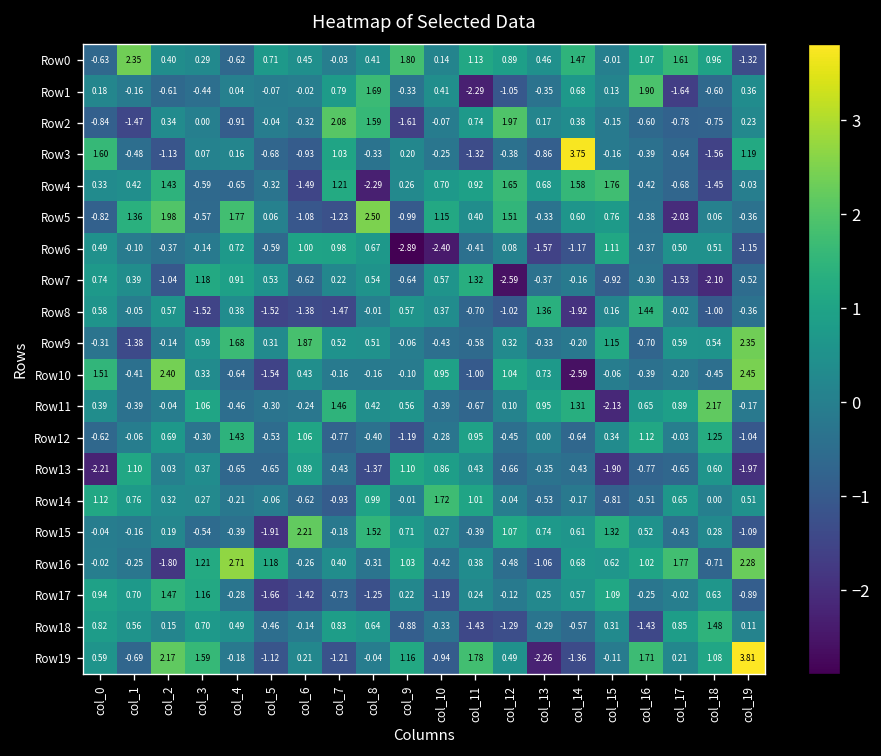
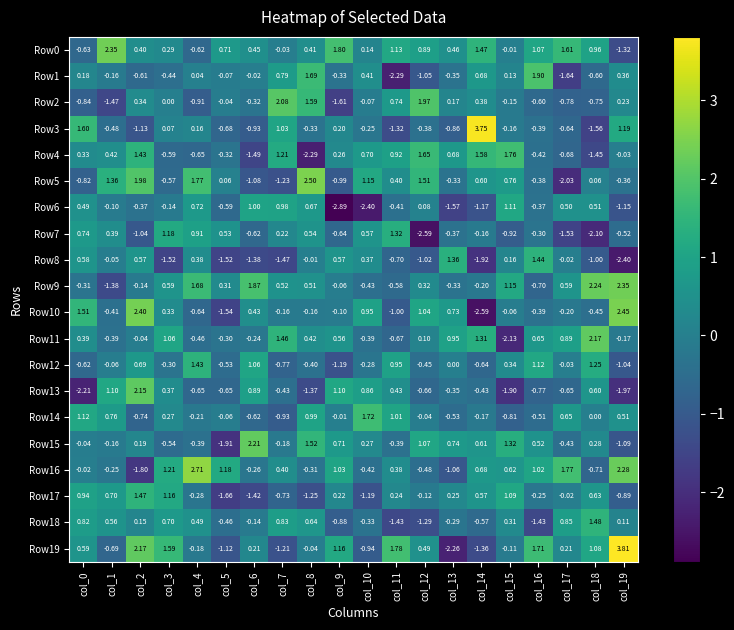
  {
    "Row8": {
      "col_0": 0.58,
      "col_1": -0.05,
      "col_2": 0.57,
      "col_3": -1.52,
      "col_4": 0.38,
      "col_5": -1.52,
      "col_6": -1.38,
      "col_7": -1.47,
      "col_8": -0.01,
      "col_9": 0.57,
      "col_10": 0.37,
      "col_11": -0.70,
      "col_12": -1.02,
      "col_13": 1.36,
      "col_14": -1.92,
      "col_15": 0.16,
      "col_16": 1.44,
      "col_17": -0.02,
      "col_18": -1.00,
-     "col_19": -0.36
+     "col_19": -2.40
    },
    "Row9": {
      "col_0": -0.31,
      "col_1": -1.38,
      "col_2": -0.14,
      "col_3": 0.59,
      "col_4": 1.68,
      "col_5": 0.31,
      "col_6": 1.87,
      "col_7": 0.52,
      "col_8": 0.51,
      "col_9": -0.06,
      "col_10": -0.43,
      "col_11": -0.58,
      "col_12": 0.32,
      "col_13": -0.33,
      "col_14": -0.20,
      "col_15": 1.15,
      "col_16": -0.70,
      "col_17": 0.59,
-     "col_18": 0.54,
+     "col_18": 2.24,
      "col_19": 2.35
    },
    "Row13": {
      "col_0": -2.21,
      "col_1": 1.10,
-     "col_2": 0.03,
+     "col_2": 2.15,
      "col_3": 0.37,
      "col_4": -0.65,
      "col_5": -0.65,
      "col_6": 0.89,
      "col_7": -0.43,
      "col_8": -1.37,
      "col_9": 1.10,
      "col_10": 0.86,
      "col_11": 0.43,
      "col_12": -0.66,
      "col_13": -0.35,
      "col_14": -0.43,
      "col_15": -1.90,
      "col_16": -0.77,
      "col_17": -0.65,
      "col_18": 0.60,
      "col_19": -1.97
    },
    "Row14": {
      "col_0": 1.12,
      "col_1": 0.76,
-     "col_2": 0.32,
+     "col_2": -0.74,
      "col_3": 0.27,
      "col_4": -0.21,
      "col_5": -0.06,
      "col_6": -0.62,
      "col_7": -0.93,
      "col_8": 0.99,
      "col_9": -0.01,
      "col_10": 1.72,
      "col_11": 1.01,
      "col_12": -0.04,
      "col_13": -0.53,
      "col_14": -0.17,
      "col_15": -0.81,
      "col_16": -0.51,
      "col_17": 0.65,
      "col_18": 0.00,
      "col_19": 0.51
    }
  }
